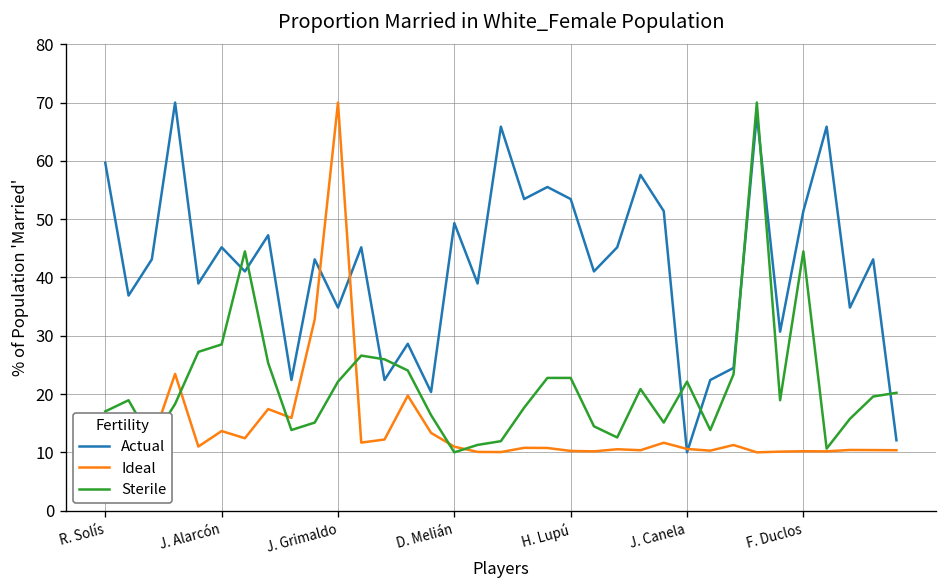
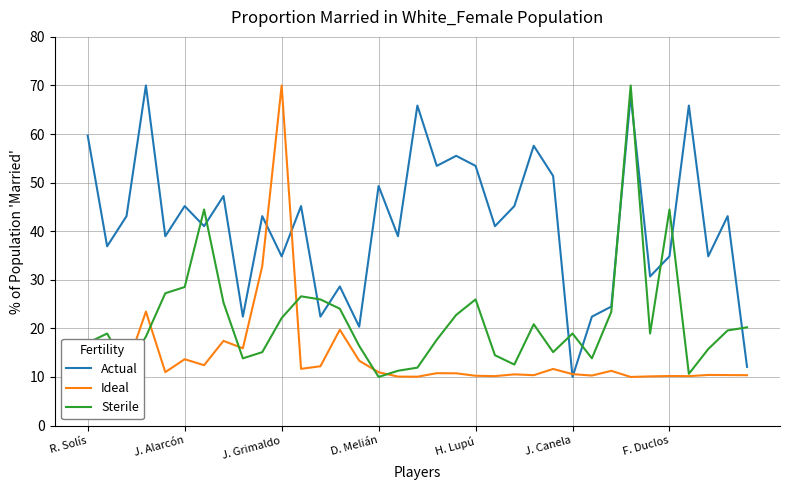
  {
    "Actual": {
      "R. Solís": 60,
      "J. Alarcón": 45,
      "J. Grimaldo": 35,
      "D. Melián": 49,
      "H. Lupú": 53,
      "J. Canela": 10,
-     "F. Duclos": 51
+     "F. Duclos": 35
    },
    "Ideal": {
      "J. Alarcón": 14,
      "J. Grimaldo": 70,
      "D. Melián": 11,
      "H. Lupú": 10,
      "J. Canela": 11,
      "F. Duclos": 10
    },
    "Sterile": {
      "J. Alarcón": 29,
      "J. Grimaldo": 22,
      "D. Melián": 10,
-     "H. Lupú": 23,
-     "J. Canela": 22,
+     "H. Lupú": 26,
+     "J. Canela": 19,
      "F. Duclos": 44
    }
  }
